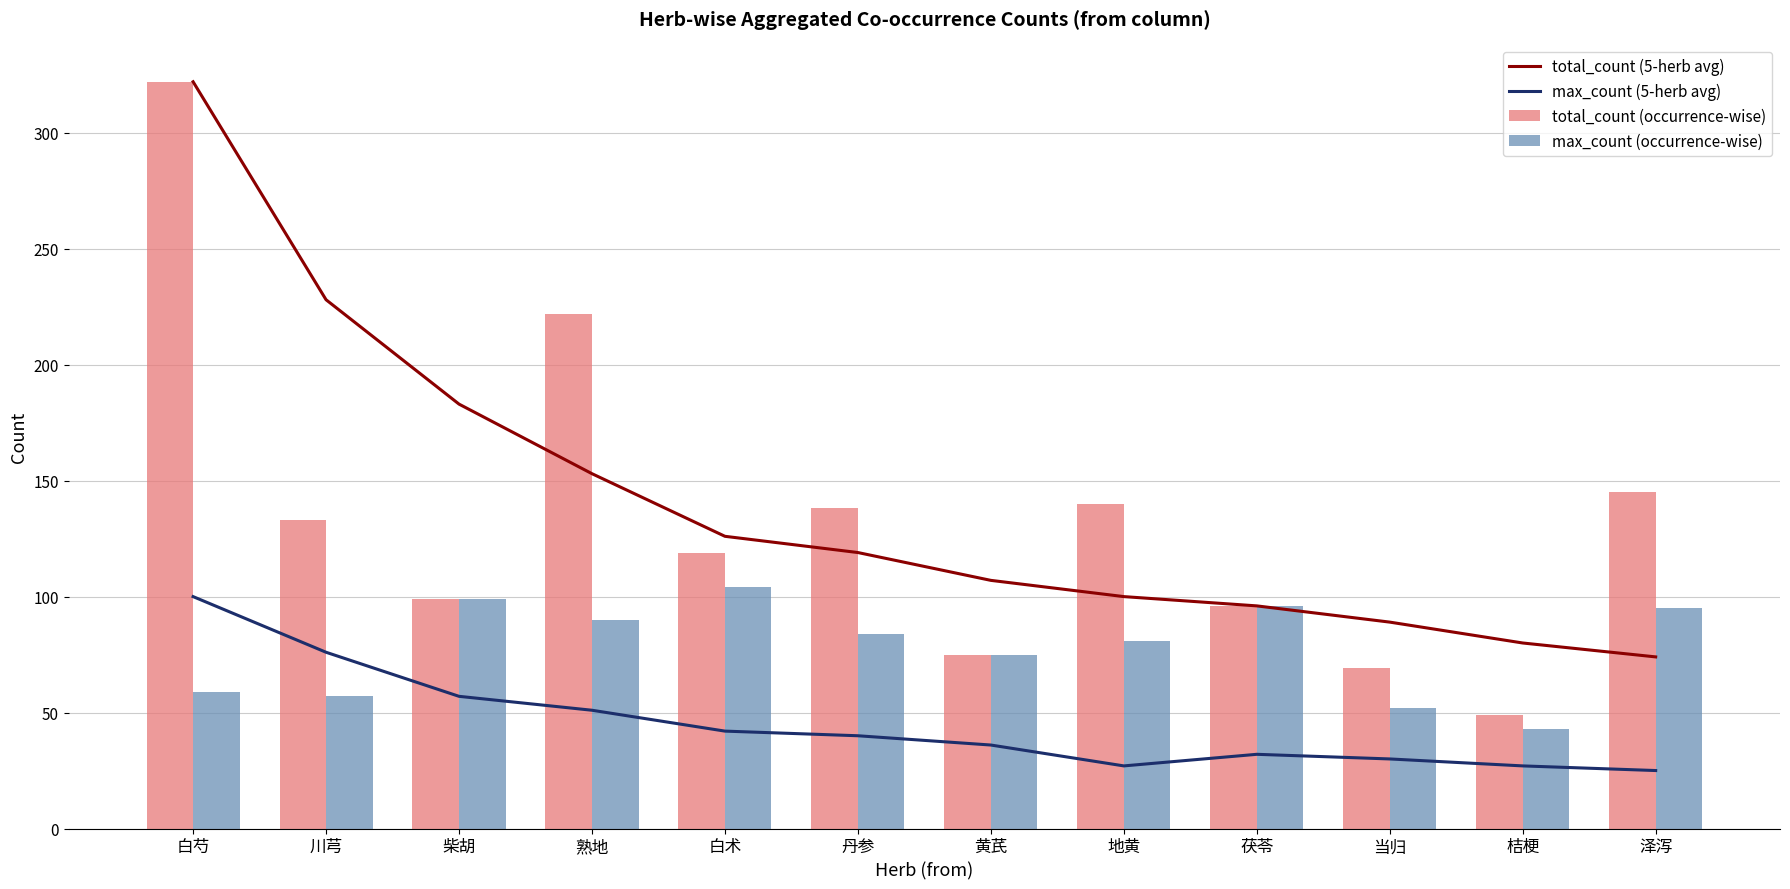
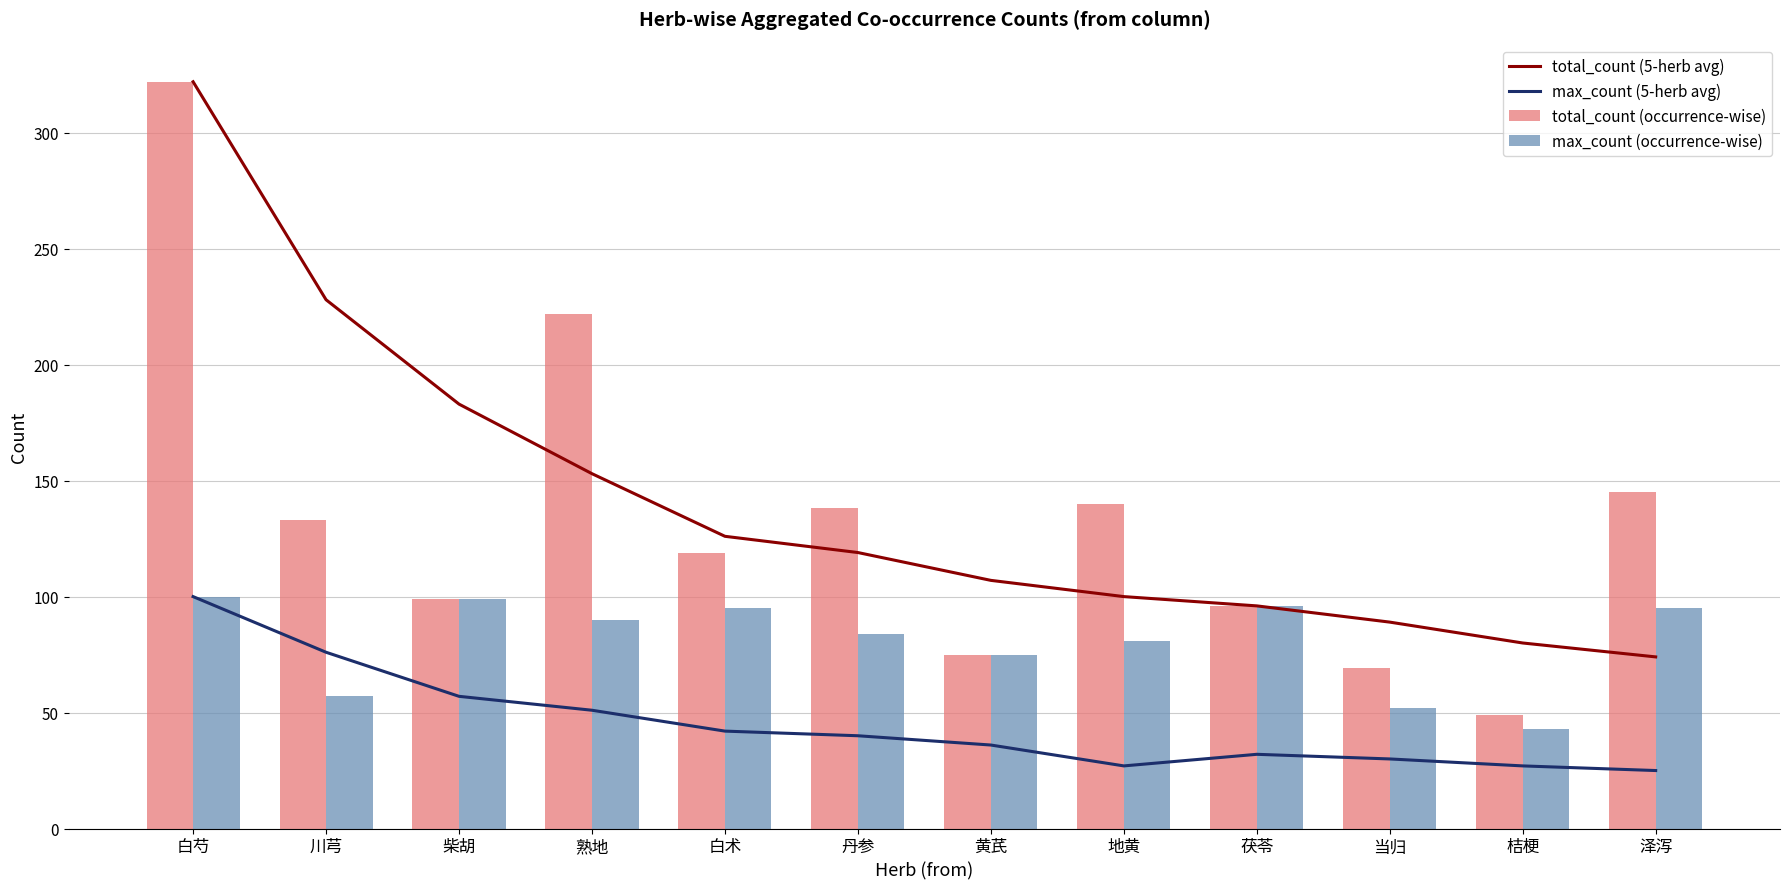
  {
    "total_count (occurrence-wise)": {
      "白芍": 322,
      "川芎": 133,
      "柴胡": 99,
      "熟地": 222,
      "白术": 119,
      "丹参": 138,
      "黄芪": 75,
      "地黄": 140,
      "茯苓": 96,
      "当归": 69,
      "桔梗": 49,
      "泽泻": 145
    },
    "total_count (5-herb avg)": {
      "白芍": 322,
      "川芎": 228,
      "柴胡": 183,
      "熟地": 153,
      "白术": 126,
      "丹参": 119,
      "黄芪": 107,
      "地黄": 100,
      "茯苓": 96,
      "当归": 89,
      "桔梗": 80,
      "泽泻": 74
    },
    "max_count (5-herb avg)": {
      "白芍": 100,
      "川芎": 76,
      "柴胡": 57,
      "熟地": 51,
      "白术": 42,
      "丹参": 40,
      "黄芪": 36,
      "地黄": 27,
      "茯苓": 32,
      "当归": 30,
      "桔梗": 27,
      "泽泻": 25
    },
    "max_count (occurrence-wise)": {
-     "白芍": 59,
+     "白芍": 100,
      "川芎": 57,
      "柴胡": 99,
      "熟地": 90,
-     "白术": 104,
+     "白术": 95,
      "丹参": 84,
      "黄芪": 75,
      "地黄": 81,
      "茯苓": 96,
      "当归": 52,
      "桔梗": 43,
      "泽泻": 95
    }
  }
